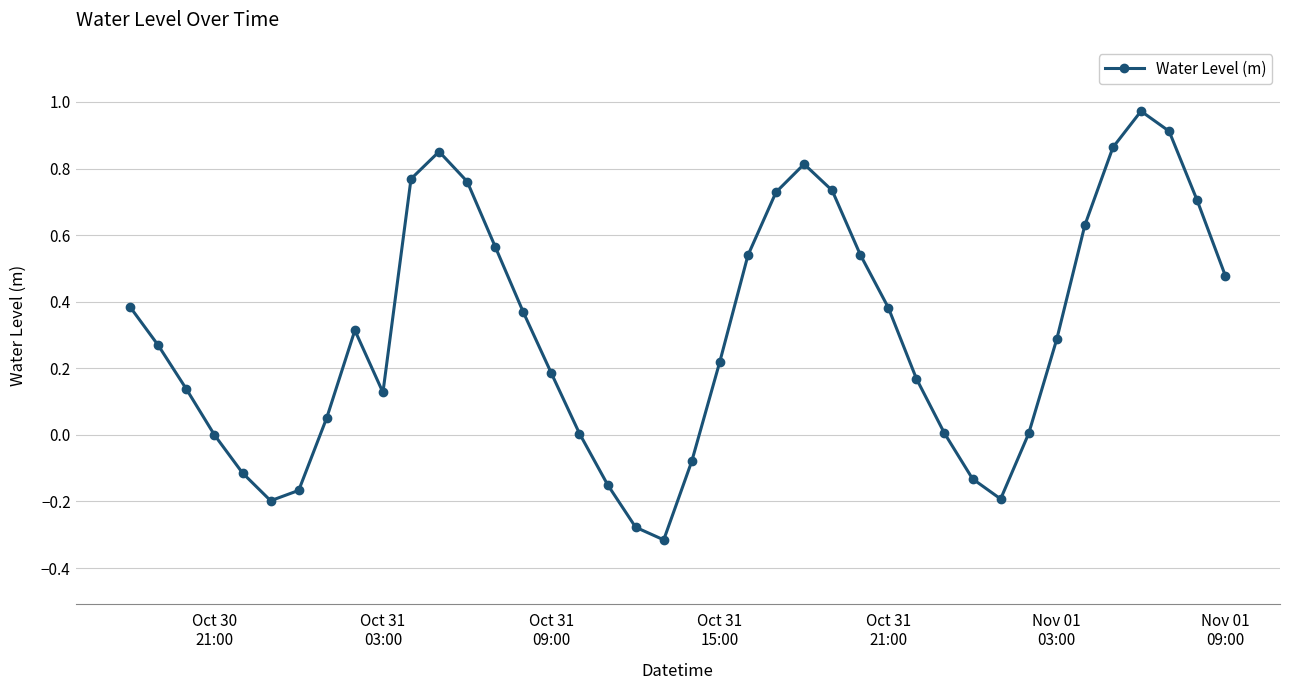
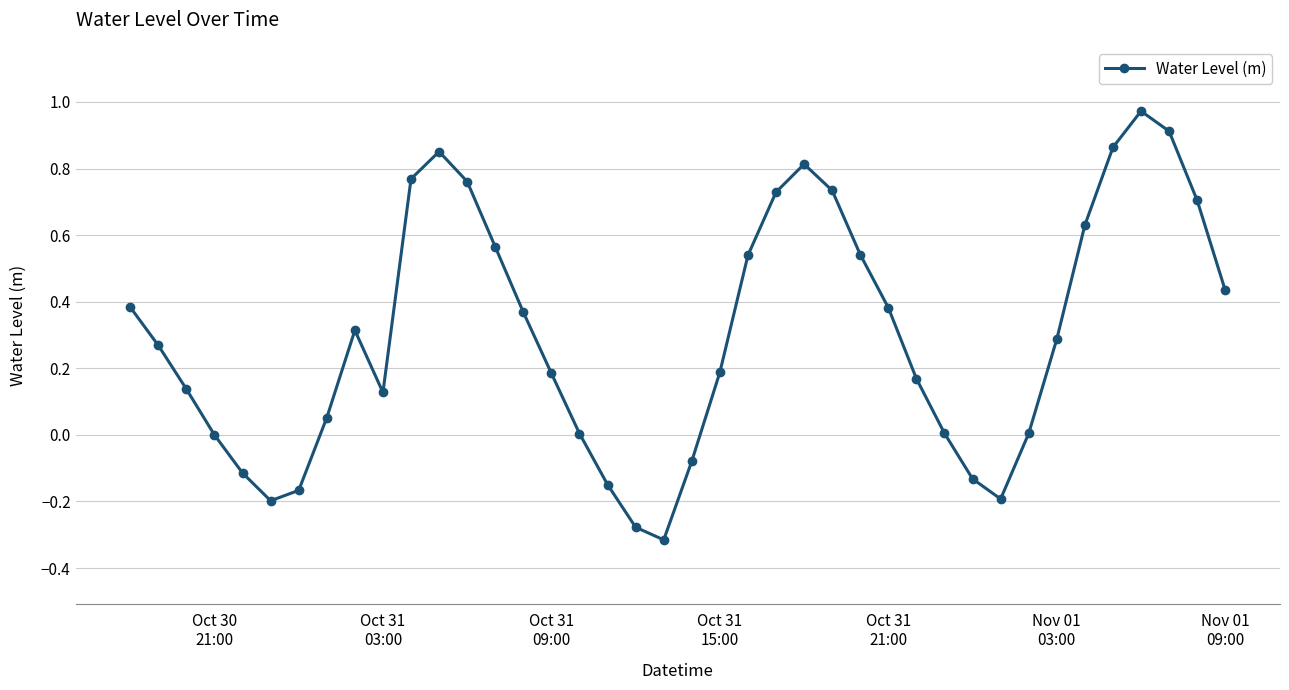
  {
    "Oct 30 21:00": 0.00,
    "Oct 31 03:00": 0.13,
    "Oct 31 09:00": 0.18,
-   "Oct 31 15:00": 0.22,
+   "Oct 31 15:00": 0.19,
    "Oct 31 21:00": 0.38,
    "Nov 01 03:00": 0.29,
-   "Nov 01 09:00": 0.48
+   "Nov 01 09:00": 0.43
  }
